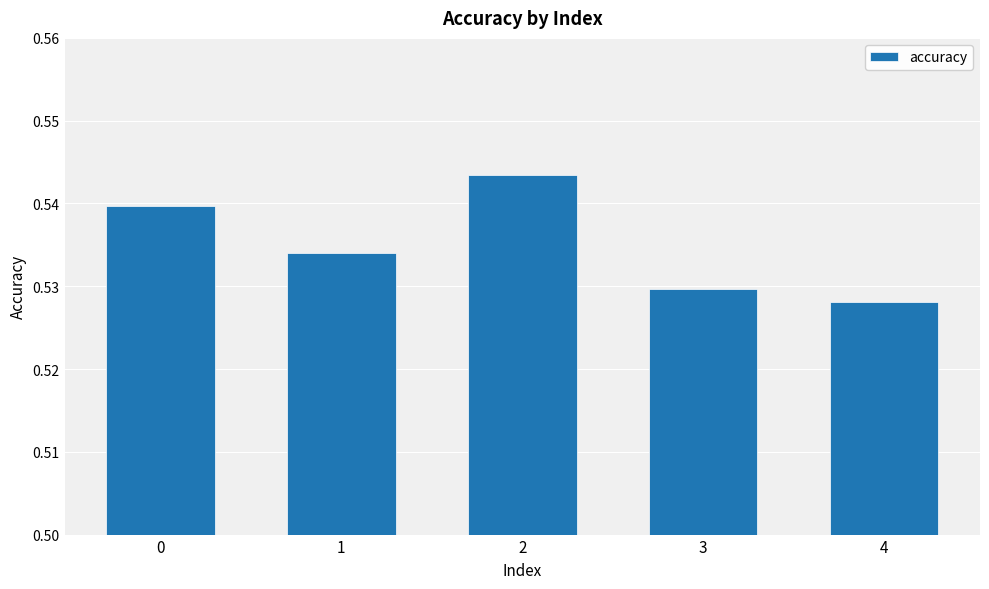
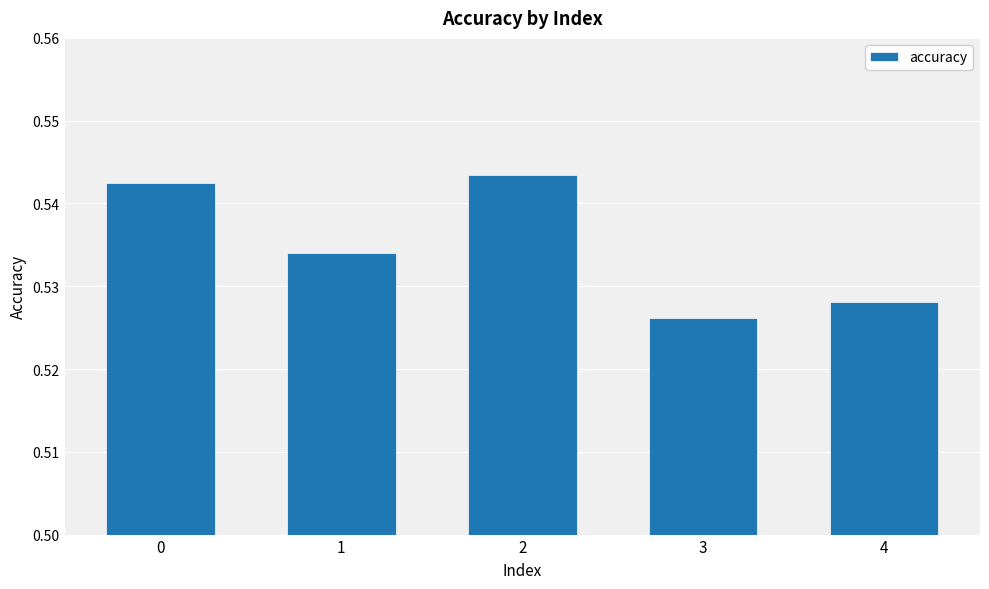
  {
-   "0": 0.540,
+   "0": 0.542,
    "1": 0.534,
    "2": 0.543,
-   "3": 0.530,
+   "3": 0.526,
    "4": 0.528
  }
